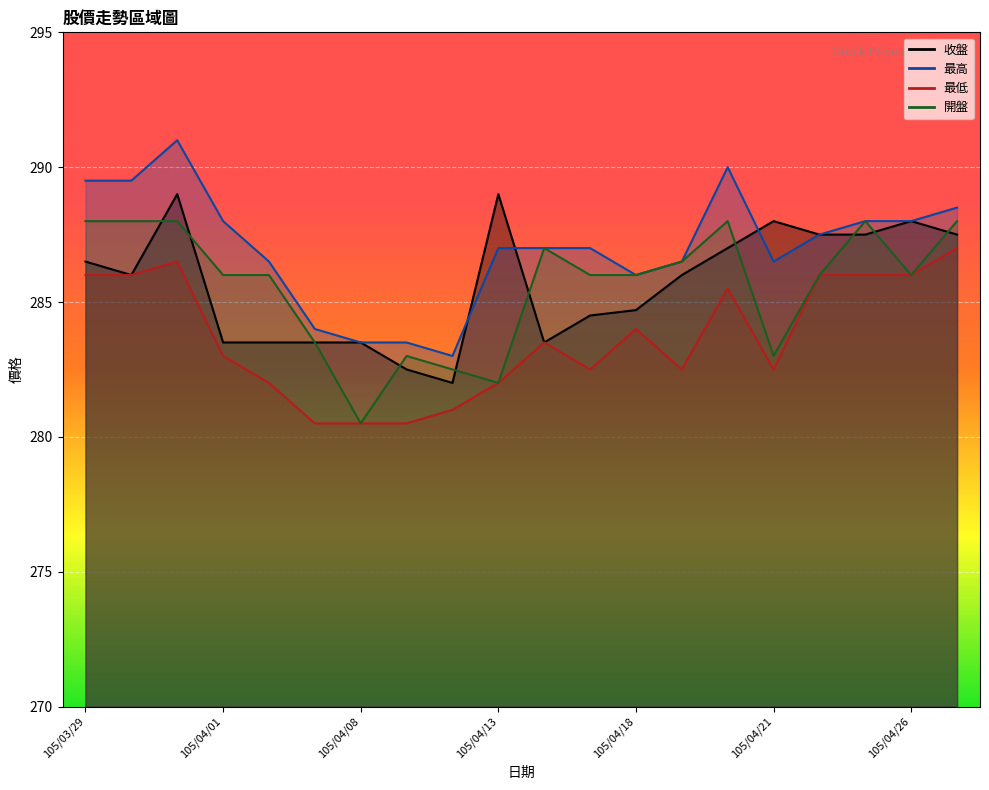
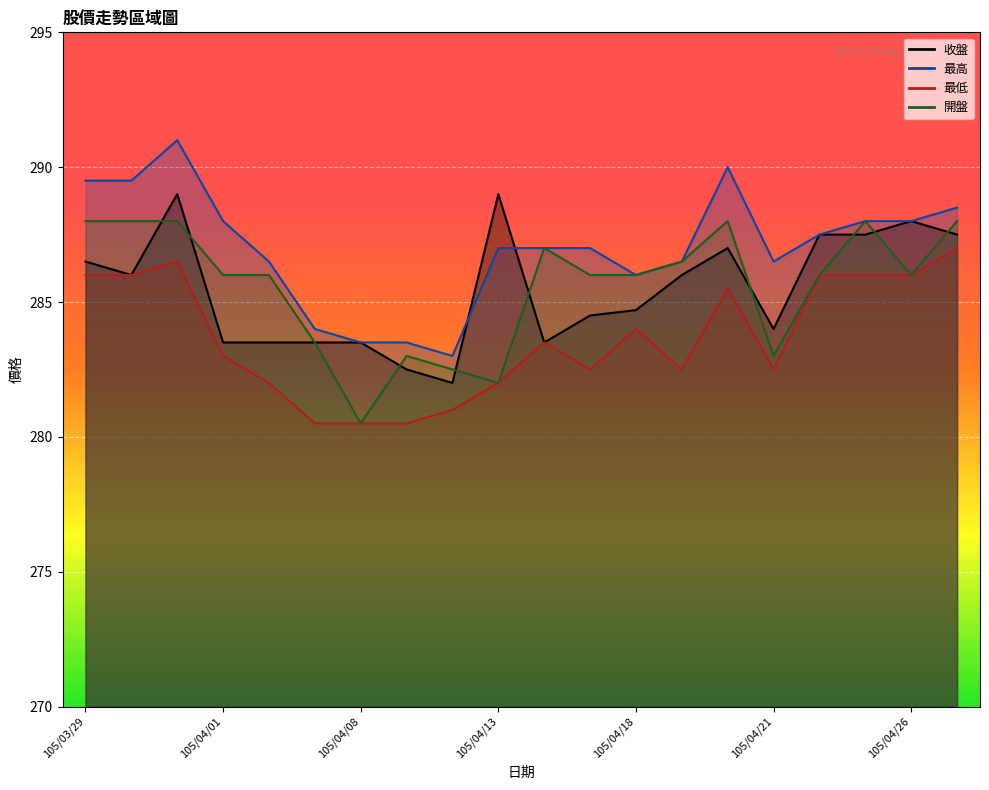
  {
    "收盤": {
      "105/03/29": 286.5,
      "105/04/01": 283.5,
      "105/04/13": 289,
      "105/04/18": 284.7,
-     "105/04/21": 288
+     "105/04/21": 284
    }
  }
